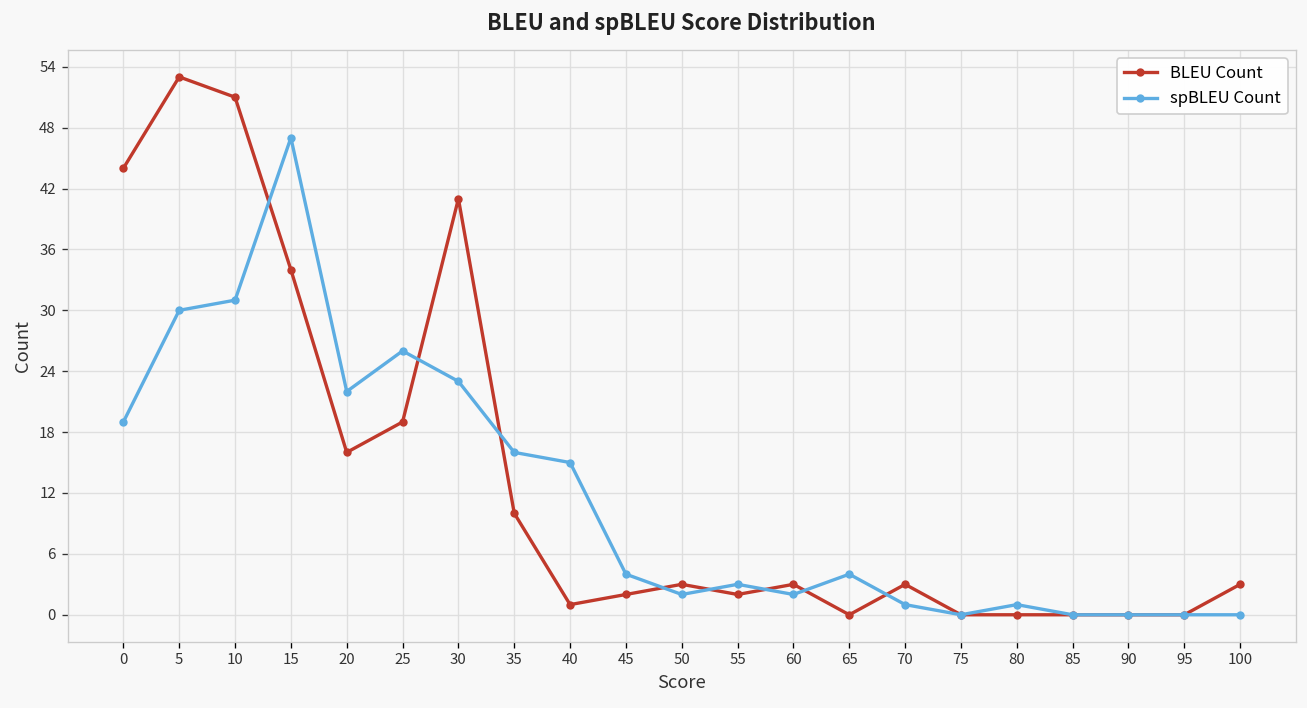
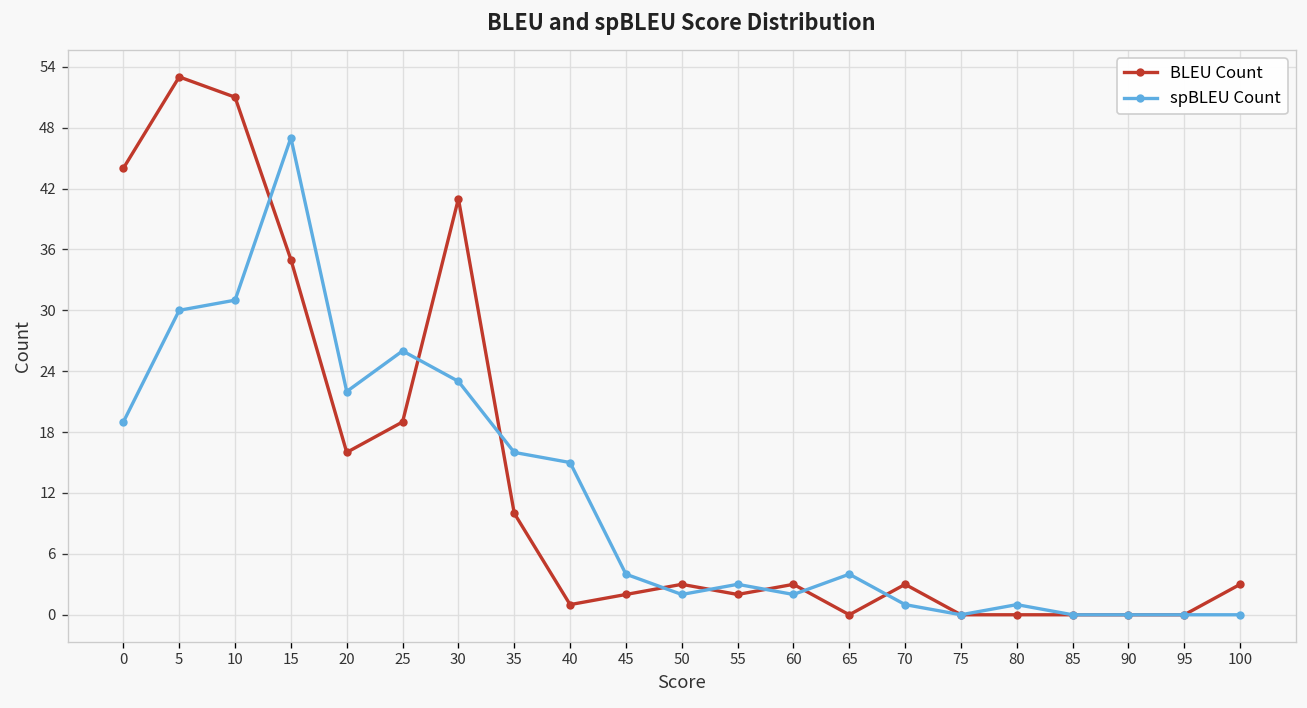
  {
    "BLEU Count": {
      "0": 44,
      "5": 53,
      "10": 51,
-     "15": 34,
+     "15": 35,
      "20": 16,
      "25": 19,
      "30": 41,
      "35": 10,
      "40": 1,
      "45": 2,
      "50": 3,
      "55": 2,
      "60": 3,
      "65": 0,
      "70": 3,
      "80": 0,
      "100": 3
    },
    "spBLEU Count": {
      "0": 19,
      "5": 30,
      "10": 31,
      "15": 47,
      "20": 22,
      "25": 26,
      "30": 23,
      "35": 16,
      "40": 15,
      "45": 4,
      "50": 2,
      "55": 3,
      "60": 2,
      "65": 4,
      "70": 1,
      "80": 1,
      "100": 0
    }
  }
